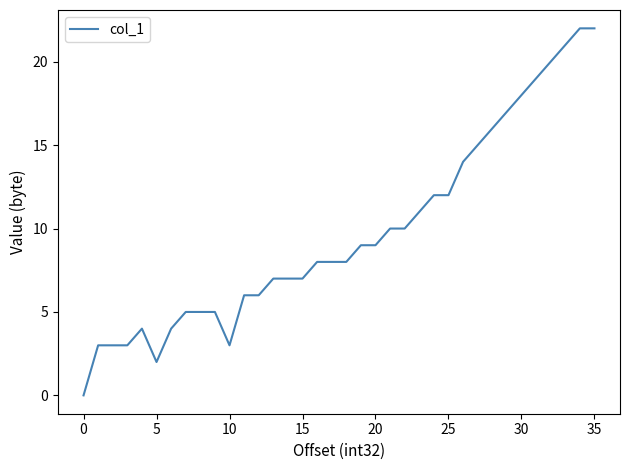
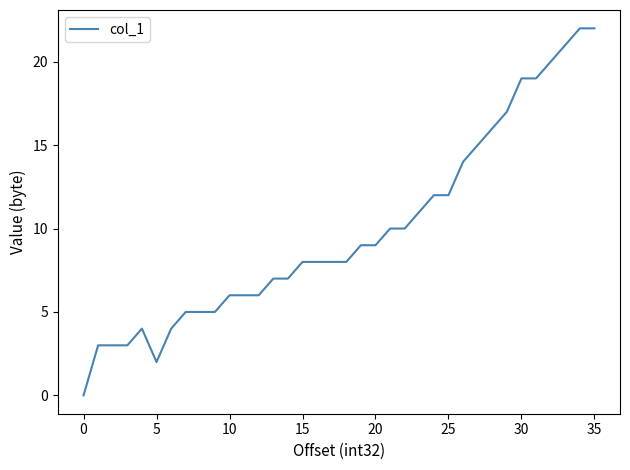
  {
    "0": 0,
    "5": 2,
-   "10": 3,
-   "15": 7,
+   "10": 6,
+   "15": 8,
    "20": 9,
    "25": 12,
-   "30": 18,
+   "30": 19,
    "35": 22
  }
